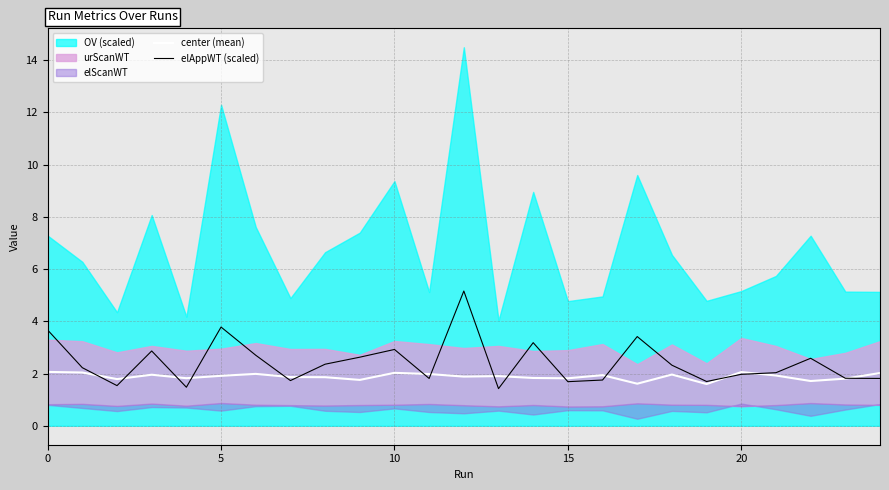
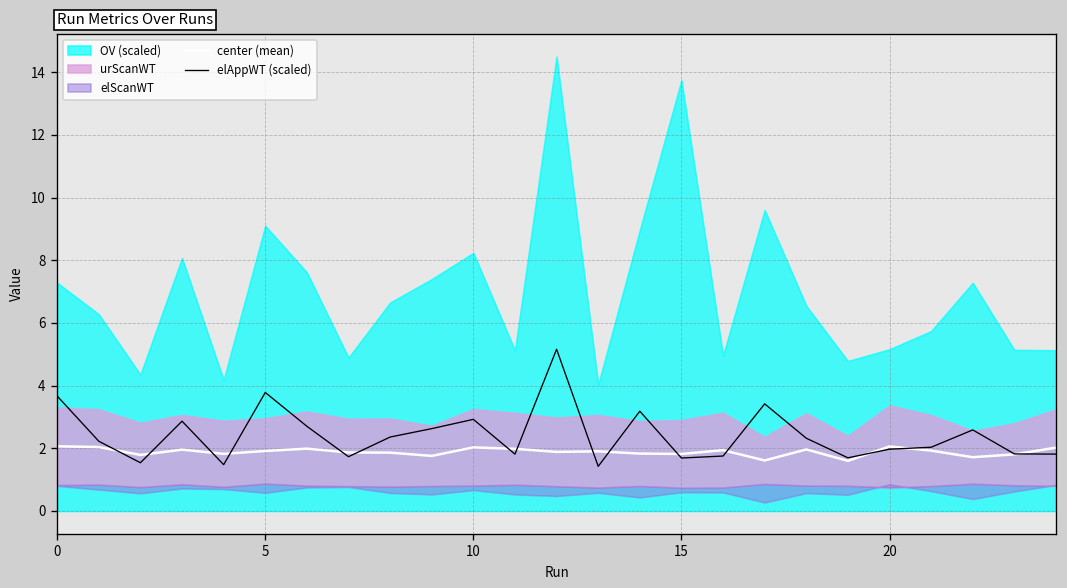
  {
    "center (mean)": {
      "0": 2.1,
      "5": 1.9,
      "10": 2.0,
      "15": 1.8
    },
    "OV (scaled)": {
      "0": 7.3,
-     "5": 12.3,
-     "10": 9.4,
-     "15": 4.8,
+     "5": 9.1,
+     "10": 8.2,
+     "15": 13.7,
      "20": 5.2
    },
    "elAppWT (scaled)": {
      "0": 3.7,
      "5": 3.8,
      "10": 2.9,
      "15": 1.7
    }
  }
